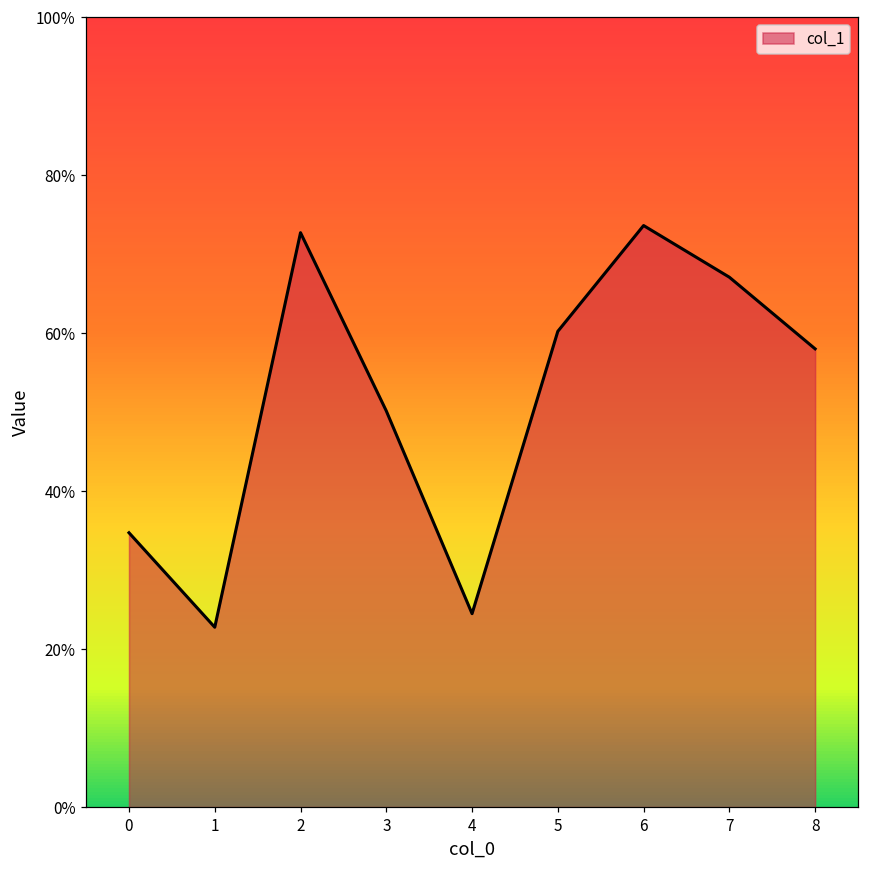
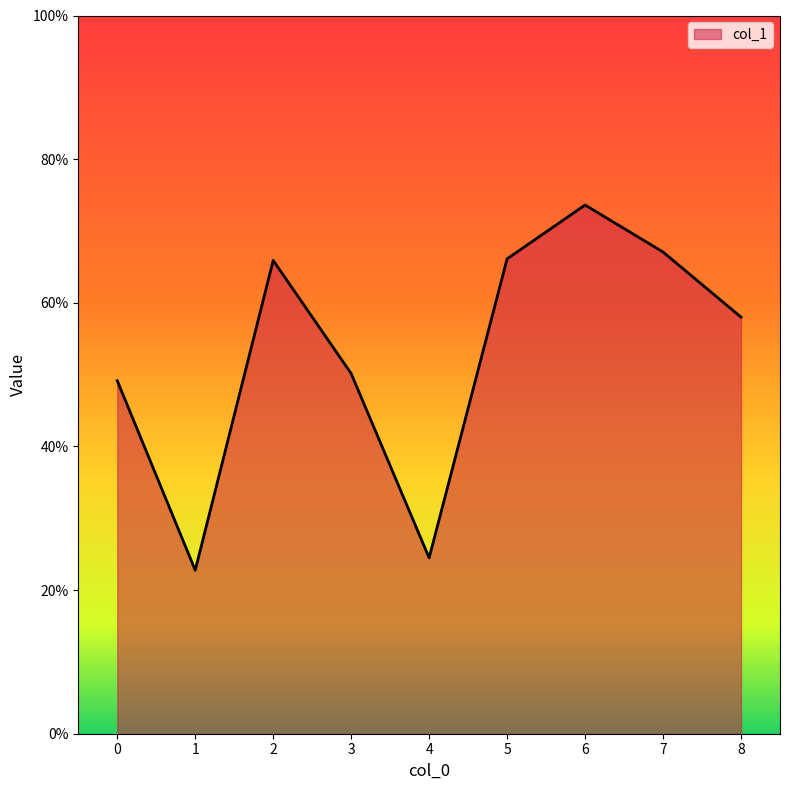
  {
-   "0": "35%",
+   "0": "49%",
    "1": "23%",
-   "2": "73%",
+   "2": "66%",
    "3": "50%",
    "4": "24%",
-   "5": "60%",
+   "5": "66%",
    "6": "74%",
    "7": "67%",
    "8": "58%"
  }
